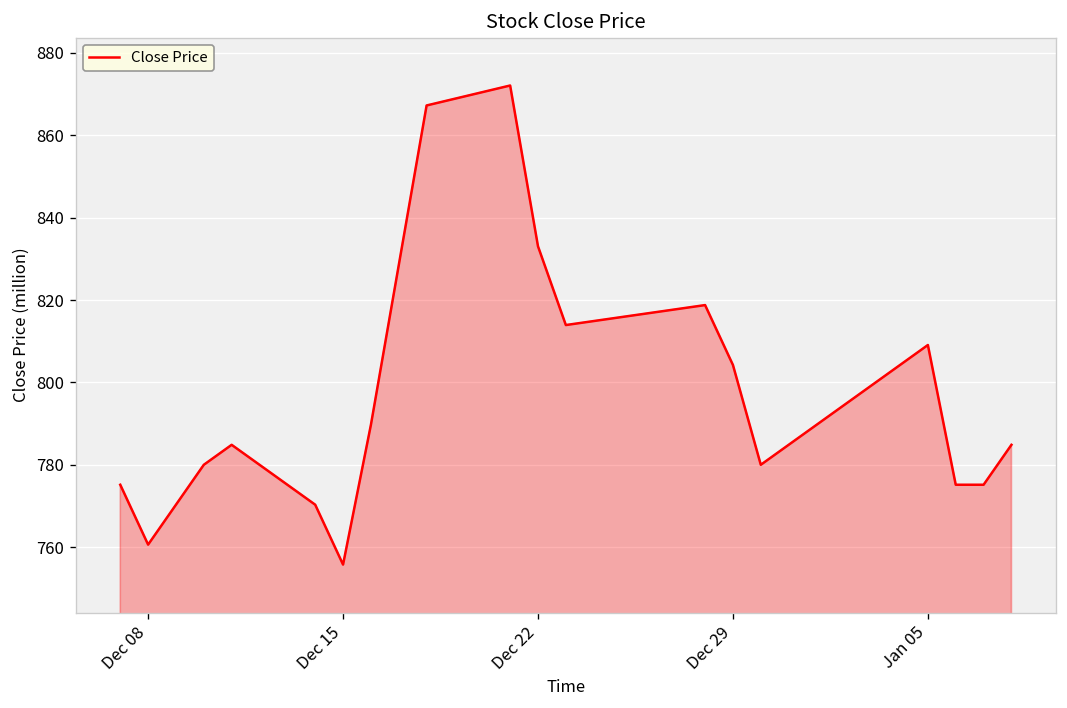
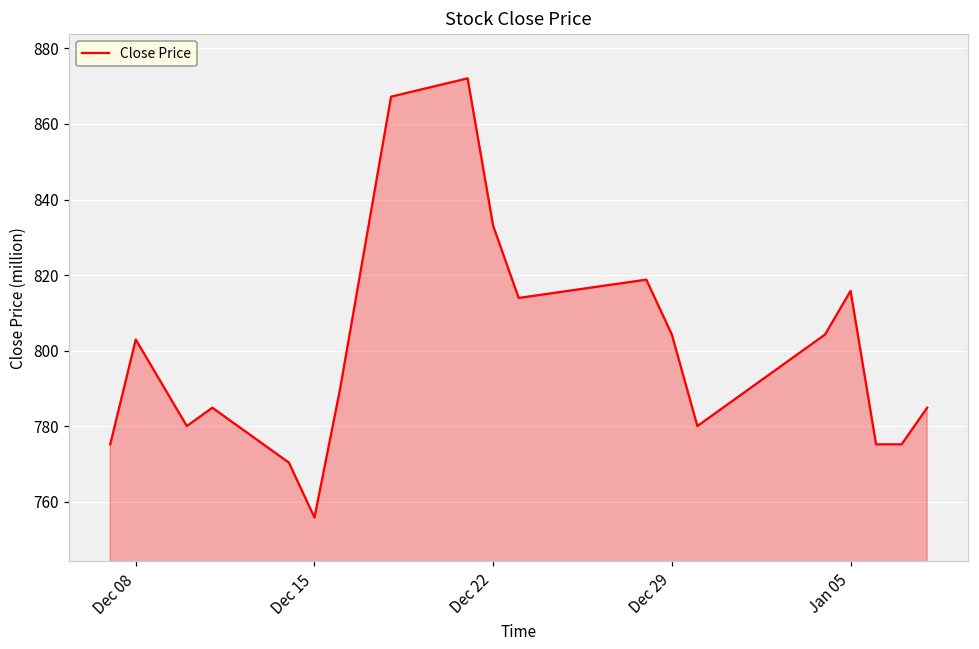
  {
-   "Dec 08": 761,
+   "Dec 08": 803,
    "Dec 15": 756,
    "Dec 22": 833,
    "Dec 29": 804,
-   "Jan 05": 809
+   "Jan 05": 816
  }
